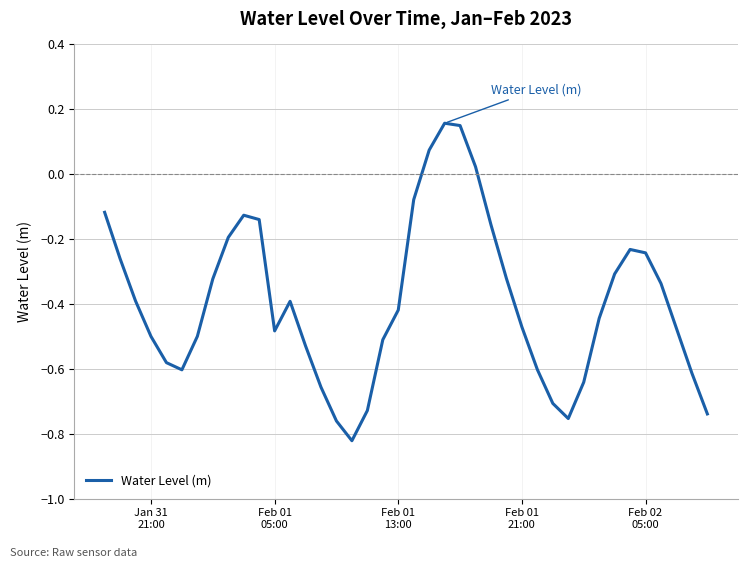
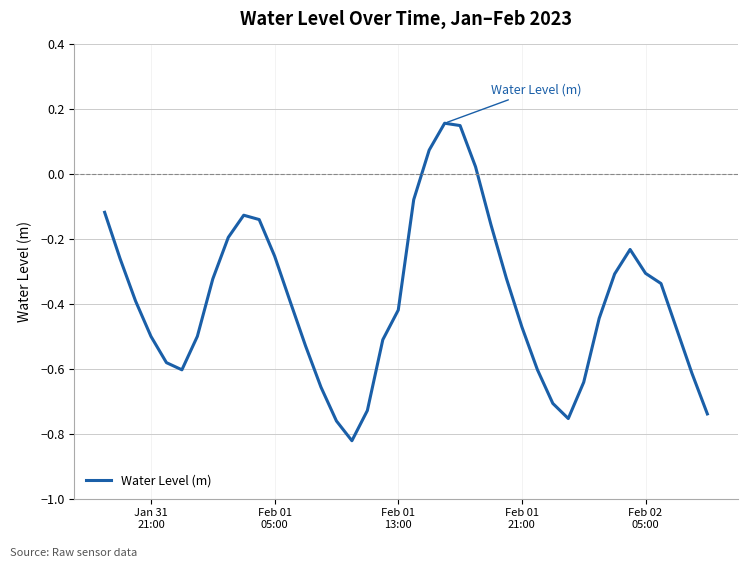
  {
    "Jan 31 21:00": -0.50,
-   "Feb 01 05:00": -0.48,
+   "Feb 01 05:00": -0.25,
    "Feb 01 13:00": -0.42,
    "Feb 01 21:00": -0.47,
-   "Feb 02 05:00": -0.24
+   "Feb 02 05:00": -0.31
  }
